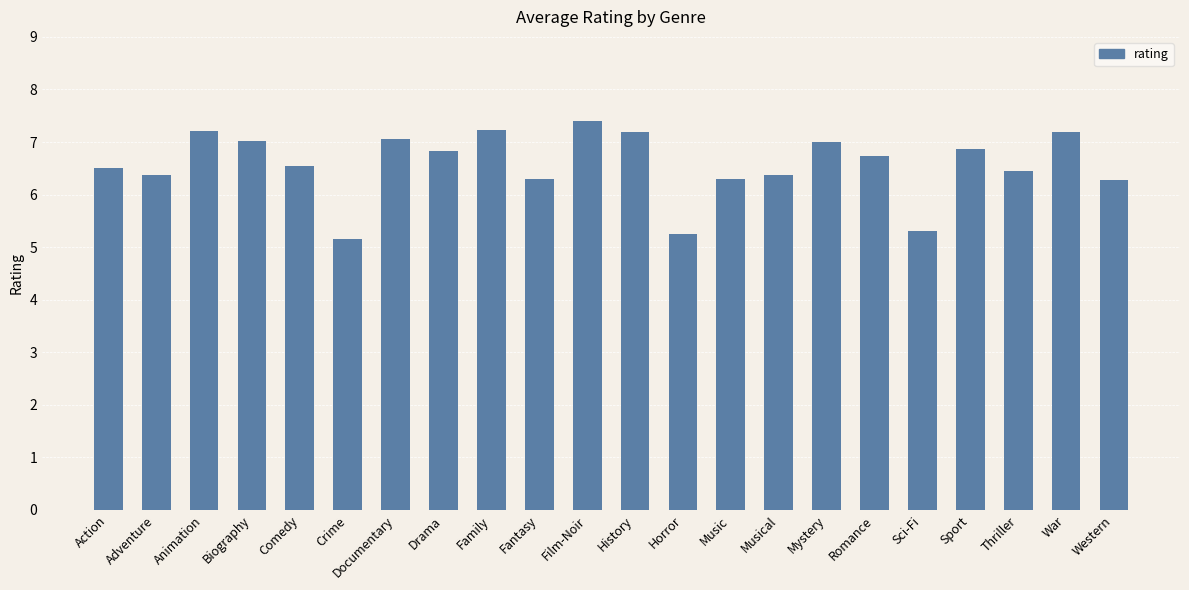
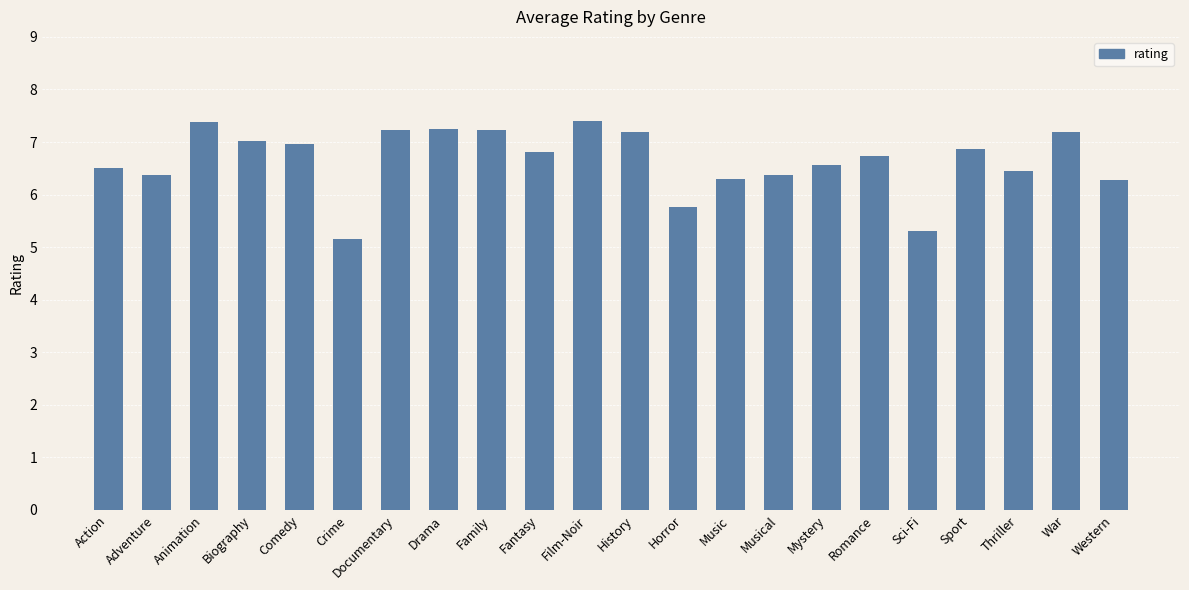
  {
    "Action": 6.5,
    "Adventure": 6.4,
-   "Animation": 7.2,
+   "Animation": 7.4,
    "Biography": 7.0,
-   "Comedy": 6.5,
+   "Comedy": 7.0,
    "Crime": 5.2,
-   "Documentary": 7.0,
-   "Drama": 6.8,
+   "Documentary": 7.2,
+   "Drama": 7.2,
    "Family": 7.2,
-   "Fantasy": 6.3,
+   "Fantasy": 6.8,
    "Film-Noir": 7.4,
    "History": 7.2,
-   "Horror": 5.3,
+   "Horror": 5.8,
    "Music": 6.3,
    "Musical": 6.4,
-   "Mystery": 7.0,
+   "Mystery": 6.6,
    "Romance": 6.7,
    "Sci-Fi": 5.3,
    "Sport": 6.9,
    "Thriller": 6.5,
    "War": 7.2,
    "Western": 6.3
  }
